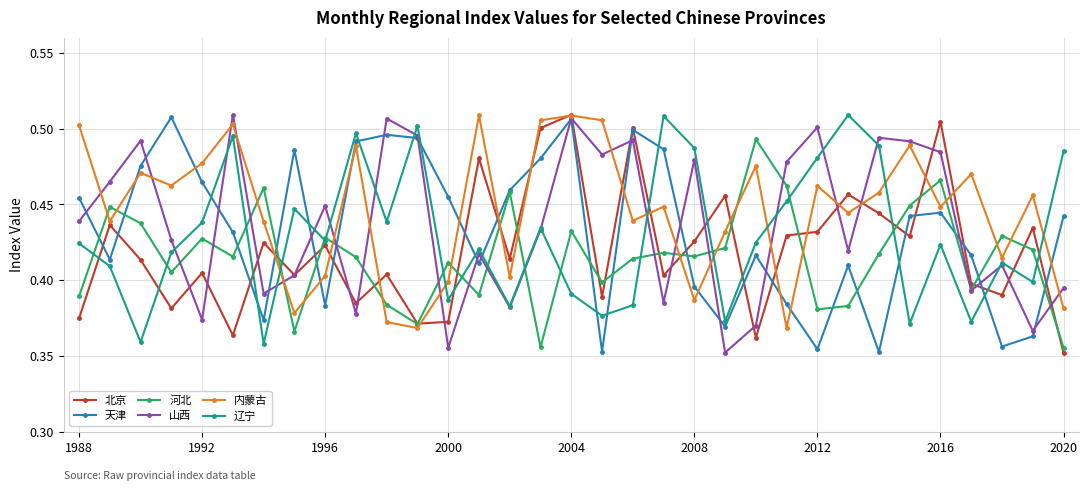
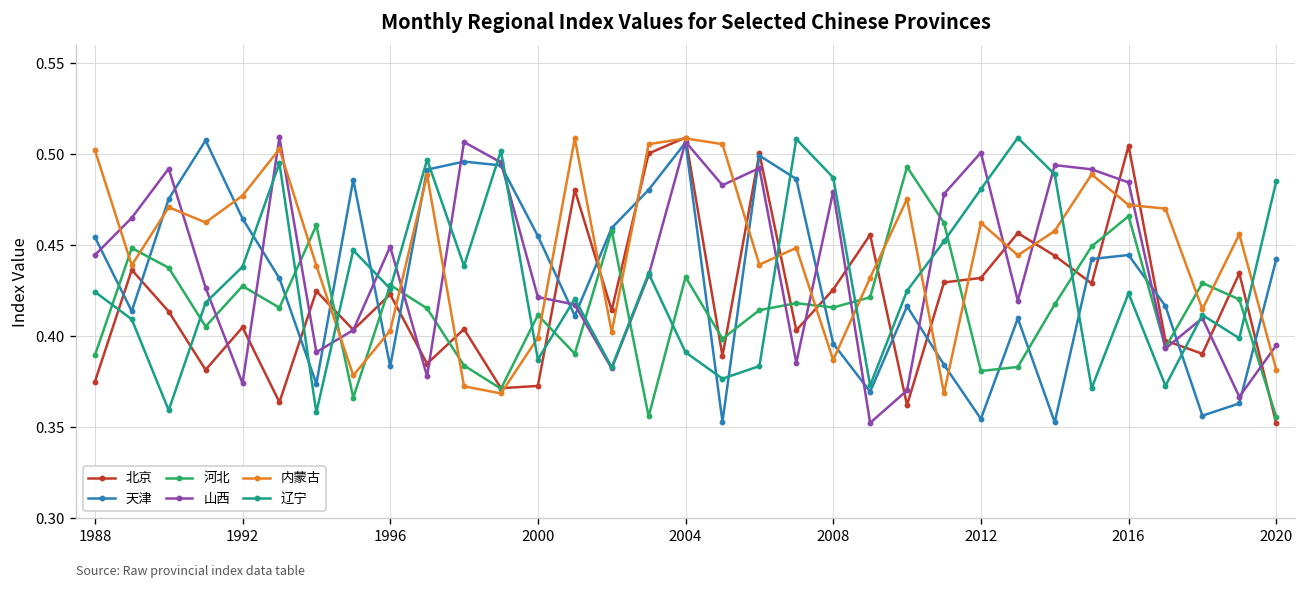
  {
    "北京": {
      "1988": 0.375,
      "1992": 0.405,
      "1996": 0.423,
      "2000": 0.373,
      "2008": 0.426,
      "2012": 0.432,
      "2016": 0.505,
      "2020": 0.352
    },
    "天津": {
      "1988": 0.454,
      "1992": 0.465,
      "1996": 0.383,
      "2000": 0.455,
      "2008": 0.396,
      "2012": 0.354,
      "2016": 0.445,
      "2020": 0.442
    },
    "山西": {
-     "1988": 0.439,
+     "1988": 0.445,
      "1992": 0.374,
      "1996": 0.449,
-     "2000": 0.355,
+     "2000": 0.421,
      "2008": 0.480,
      "2012": 0.501,
      "2016": 0.485,
      "2020": 0.395
    },
    "内蒙古": {
      "1988": 0.502,
      "1992": 0.477,
      "1996": 0.403,
      "2000": 0.399,
      "2008": 0.387,
      "2012": 0.462,
-     "2016": 0.448,
+     "2016": 0.472,
      "2020": 0.382
    }
  }
